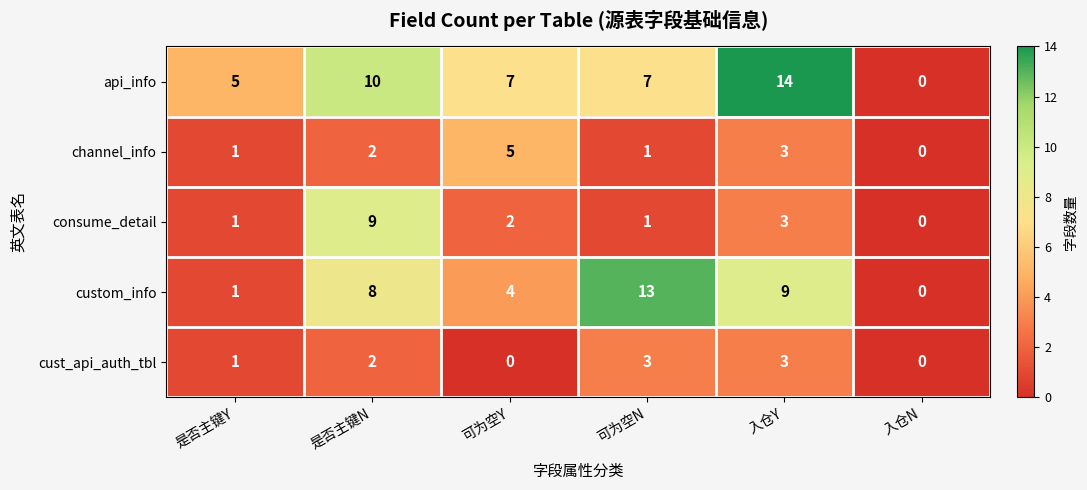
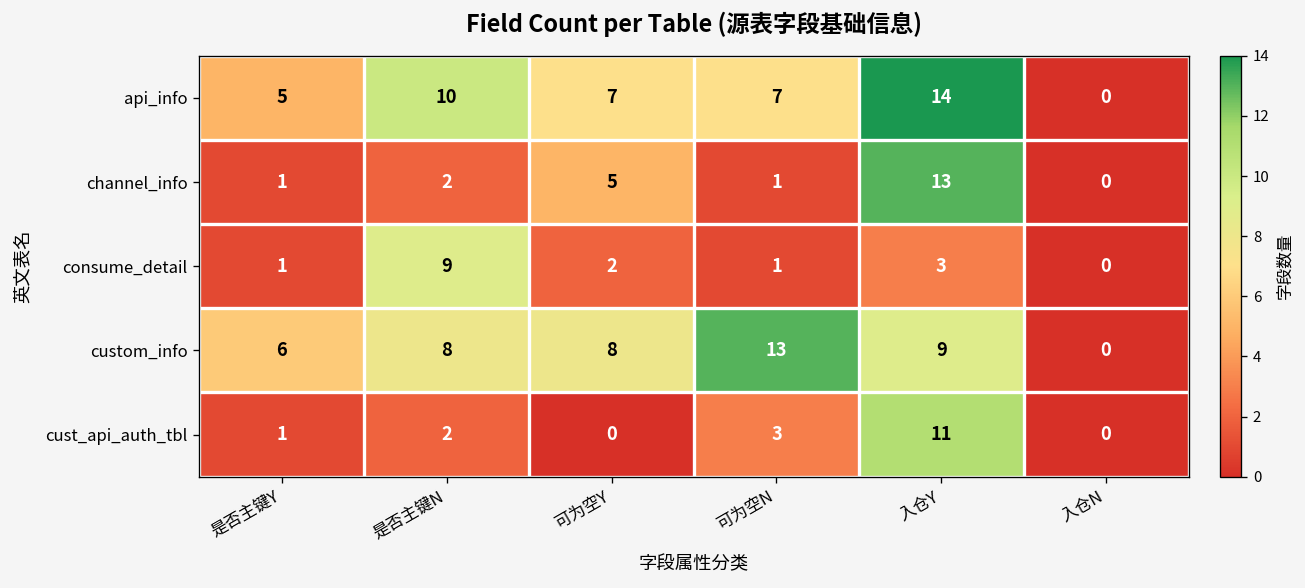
  {
    "api_info": {
      "是否主键Y": 5,
      "是否主键N": 10,
      "可为空Y": 7,
      "可为空N": 7,
      "入仓Y": 14,
      "入仓N": 0
    },
    "channel_info": {
      "是否主键Y": 1,
      "是否主键N": 2,
      "可为空Y": 5,
      "可为空N": 1,
-     "入仓Y": 3,
+     "入仓Y": 13,
      "入仓N": 0
    },
    "consume_detail": {
      "是否主键Y": 1,
      "是否主键N": 9,
      "可为空Y": 2,
      "可为空N": 1,
      "入仓Y": 3,
      "入仓N": 0
    },
    "custom_info": {
-     "是否主键Y": 1,
+     "是否主键Y": 6,
      "是否主键N": 8,
-     "可为空Y": 4,
+     "可为空Y": 8,
      "可为空N": 13,
      "入仓Y": 9,
      "入仓N": 0
    },
    "cust_api_auth_tbl": {
      "是否主键Y": 1,
      "是否主键N": 2,
      "可为空Y": 0,
      "可为空N": 3,
-     "入仓Y": 3,
+     "入仓Y": 11,
      "入仓N": 0
    }
  }
